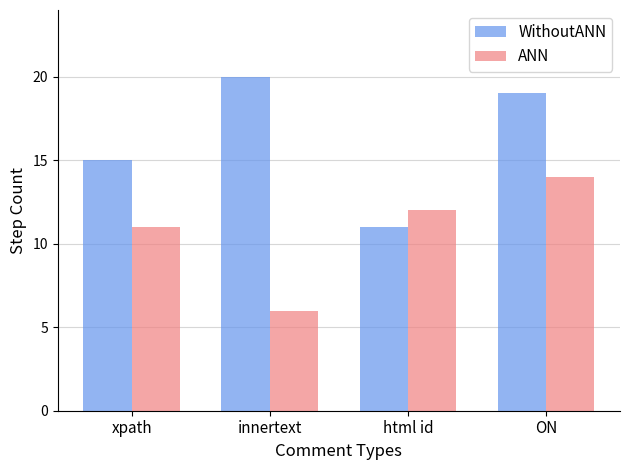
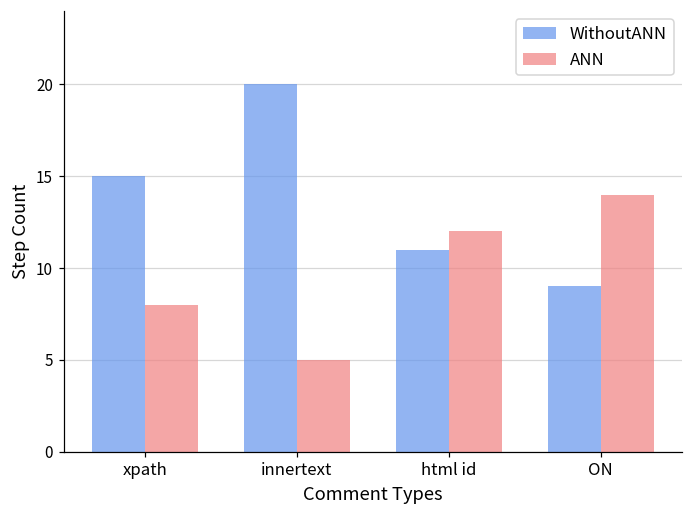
  {
    "WithoutANN": {
      "xpath": 15,
      "innertext": 20,
      "html id": 11,
-     "ON": 19
+     "ON": 9
    },
    "ANN": {
-     "xpath": 11,
-     "innertext": 6,
+     "xpath": 8,
+     "innertext": 5,
      "html id": 12,
      "ON": 14
    }
  }
